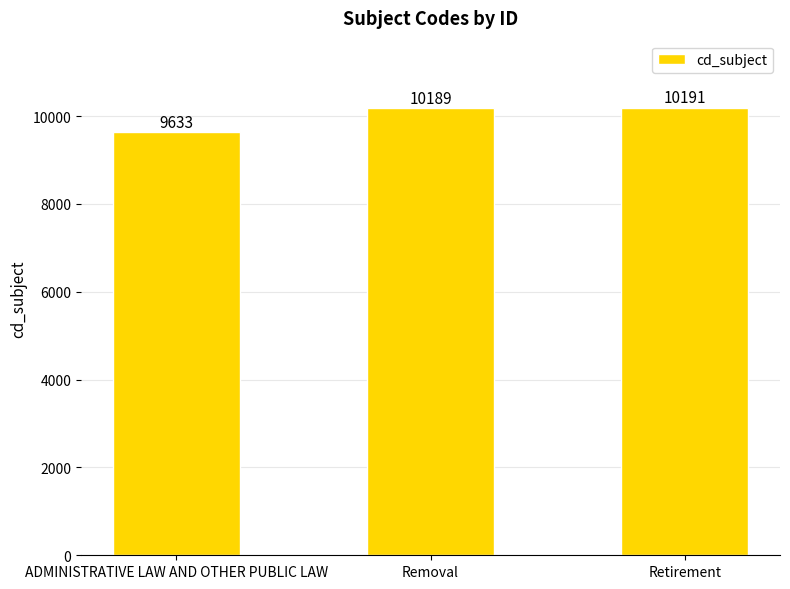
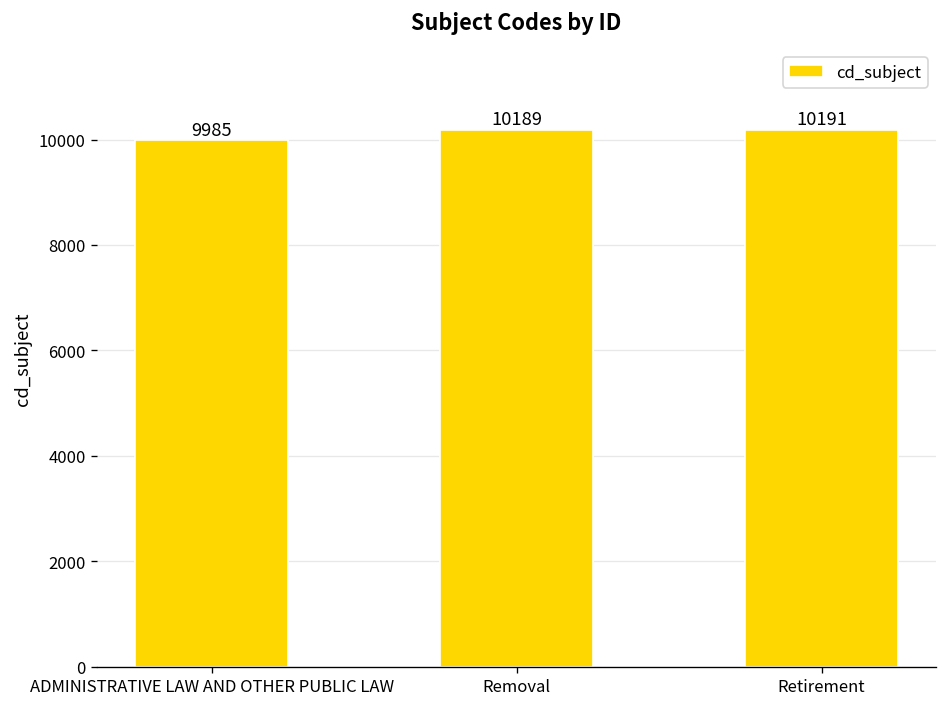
  {
-   "ADMINISTRATIVE LAW AND OTHER PUBLIC LAW": 9633,
+   "ADMINISTRATIVE LAW AND OTHER PUBLIC LAW": 9985,
    "Removal": 10189,
    "Retirement": 10191
  }
